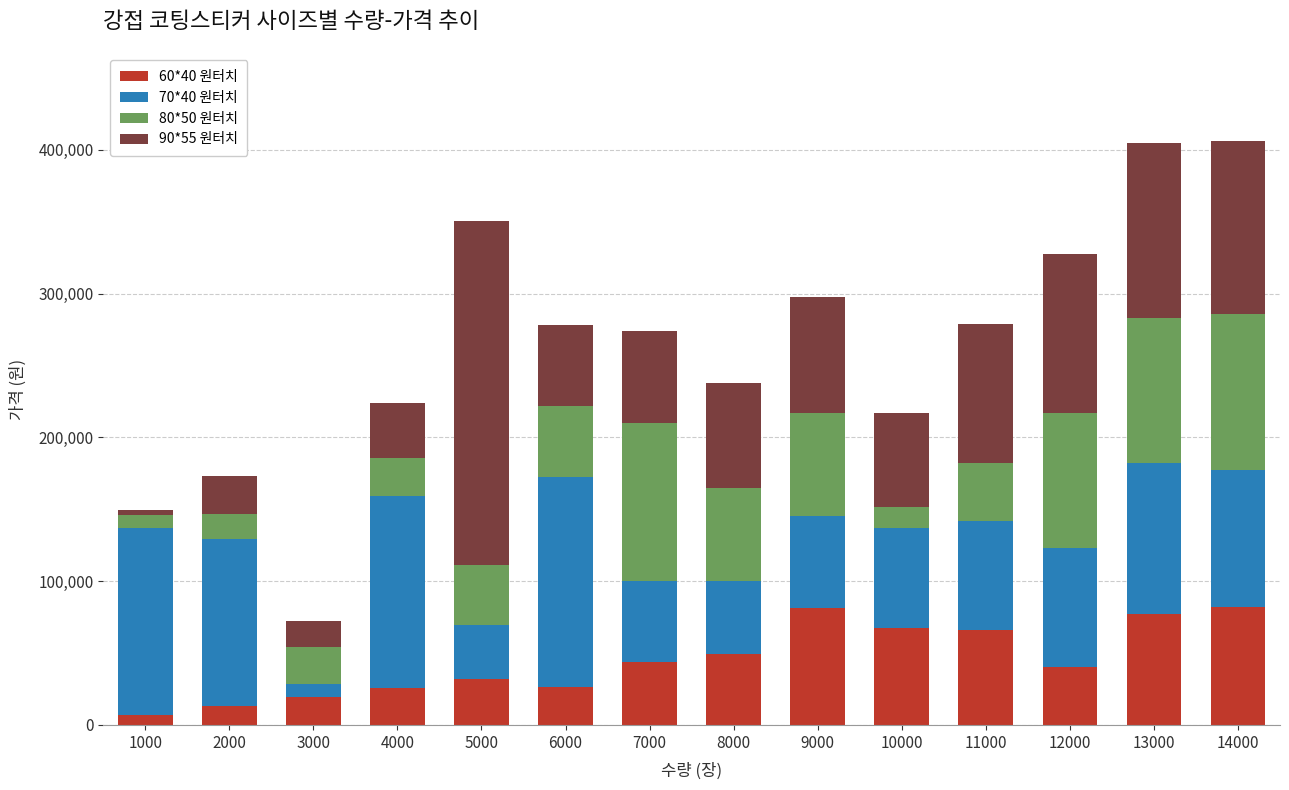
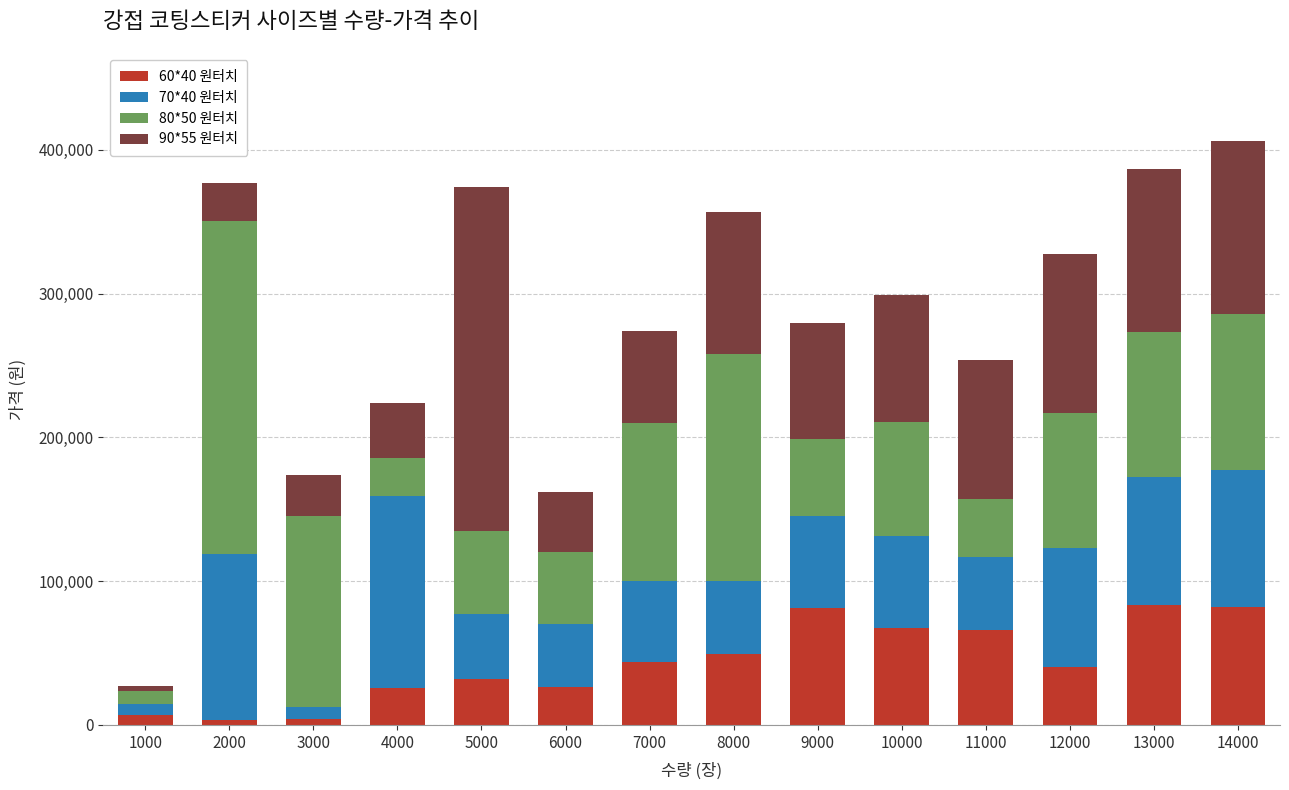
  {
    "60*40 원터치": {
      "1000": "7,000",
-     "2000": "13,000",
-     "3000": "20,000",
+     "2000": "3,000",
+     "3000": "4,000",
      "4000": "26,000",
      "5000": "32,000",
      "6000": "26,000",
      "7000": "44,000",
      "8000": "50,000",
      "9000": "82,000",
      "10000": "67,000",
      "11000": "66,000",
      "12000": "40,000",
-     "13000": "77,000",
+     "13000": "84,000",
      "14000": "82,000"
    },
    "70*40 원터치": {
-     "1000": "130,000",
+     "1000": "8,000",
      "2000": "116,000",
      "3000": "9,000",
      "4000": "133,000",
-     "5000": "37,000",
-     "6000": "146,000",
+     "5000": "45,000",
+     "6000": "44,000",
      "7000": "56,000",
      "8000": "51,000",
      "9000": "64,000",
-     "10000": "70,000",
-     "11000": "76,000",
+     "10000": "64,000",
+     "11000": "51,000",
      "12000": "83,000",
-     "13000": "105,000",
+     "13000": "89,000",
      "14000": "95,000"
    },
    "80*50 원터치": {
      "1000": "9,000",
-     "2000": "18,000",
-     "3000": "26,000",
+     "2000": "231,000",
+     "3000": "132,000",
      "4000": "26,000",
-     "5000": "42,000",
+     "5000": "58,000",
      "6000": "50,000",
      "7000": "110,000",
-     "8000": "65,000",
-     "9000": "72,000",
-     "10000": "15,000",
+     "8000": "158,000",
+     "9000": "54,000",
+     "10000": "79,000",
      "11000": "40,000",
      "12000": "94,000",
      "13000": "101,000",
      "14000": "108,000"
    },
    "90*55 원터치": {
      "1000": "4,000",
      "2000": "27,000",
-     "3000": "18,000",
+     "3000": "29,000",
      "4000": "38,000",
      "5000": "239,000",
-     "6000": "56,000",
+     "6000": "42,000",
      "7000": "64,000",
-     "8000": "73,000",
+     "8000": "99,000",
      "9000": "81,000",
-     "10000": "65,000",
+     "10000": "89,000",
      "11000": "97,000",
      "12000": "111,000",
-     "13000": "122,000",
+     "13000": "113,000",
      "14000": "121,000"
    }
  }
